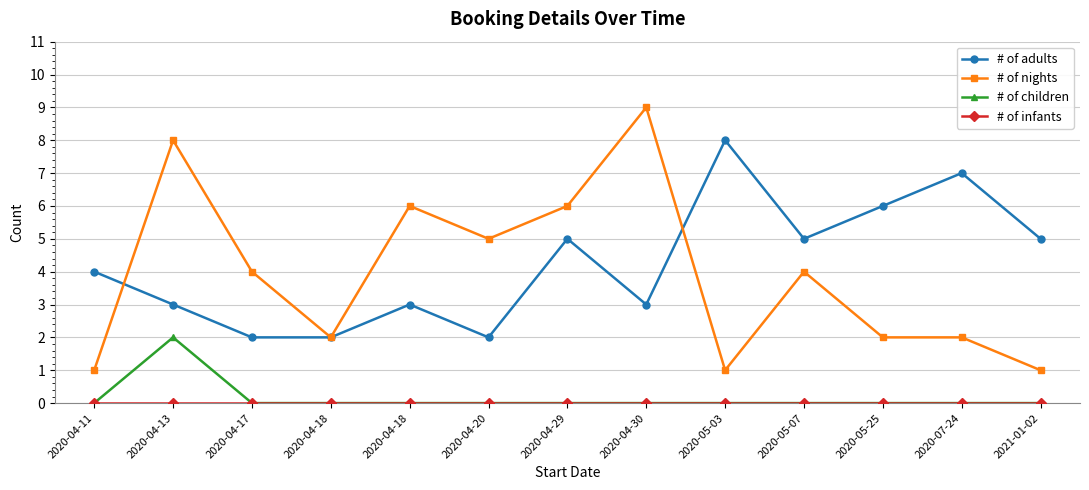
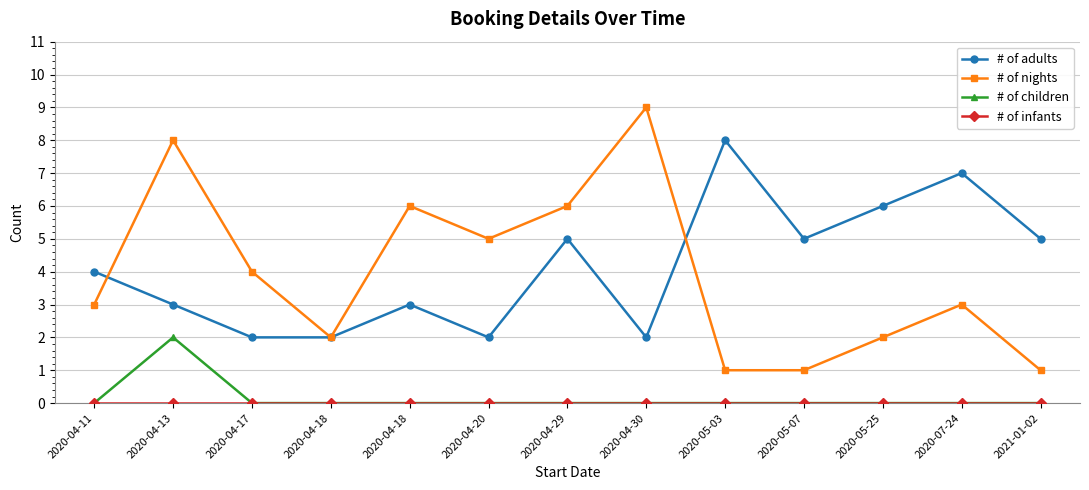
  {
    "# of adults": {
      "2020-04-11": 4,
      "2020-04-13": 3,
      "2020-04-17": 2,
      "2020-04-20": 2,
      "2020-04-29": 5,
-     "2020-04-30": 3,
+     "2020-04-30": 2,
      "2020-05-03": 8,
      "2020-05-07": 5,
      "2020-05-25": 6,
      "2020-07-24": 7,
      "2021-01-02": 5
    },
    "# of nights": {
-     "2020-04-11": 1,
+     "2020-04-11": 3,
      "2020-04-13": 8,
      "2020-04-17": 4,
      "2020-04-20": 5,
      "2020-04-29": 6,
      "2020-04-30": 9,
      "2020-05-03": 1,
-     "2020-05-07": 4,
+     "2020-05-07": 1,
      "2020-05-25": 2,
-     "2020-07-24": 2,
+     "2020-07-24": 3,
      "2021-01-02": 1
    },
    "# of children": {
      "2020-04-13": 2
    },
    "# of infants": {
      "2020-04-13": 0
    }
  }
